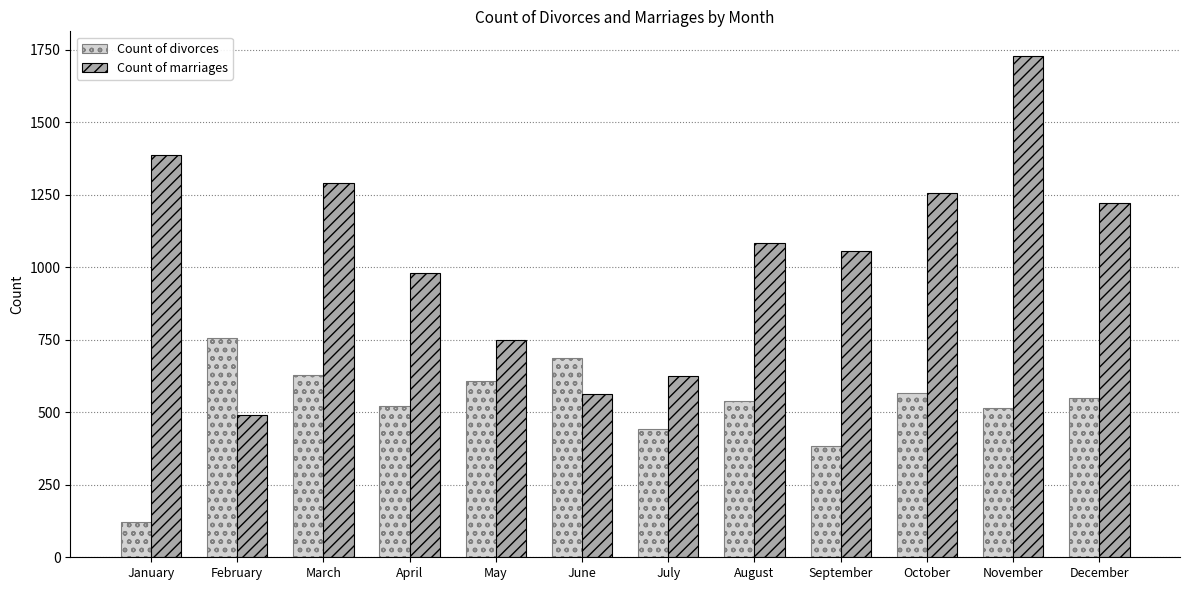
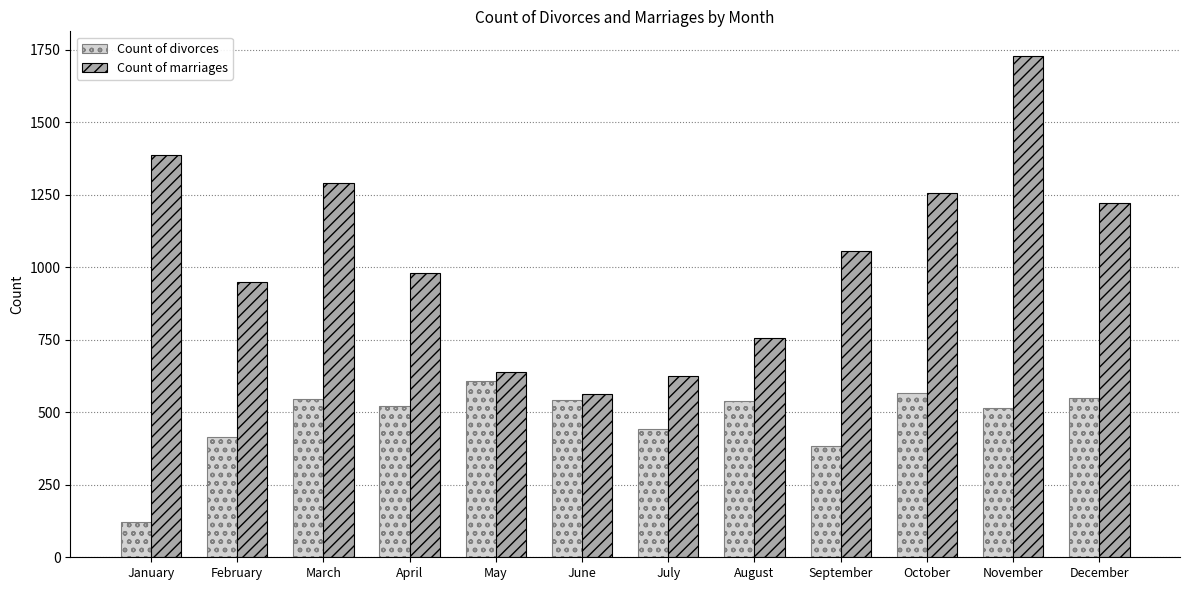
  {
    "Count of divorces": {
      "January": 120,
-     "February": 760,
-     "March": 630,
+     "February": 420,
+     "March": 550,
      "April": 520,
      "May": 610,
-     "June": 690,
+     "June": 540,
      "July": 440,
      "August": 540,
      "September": 380,
      "October": 570,
      "November": 510,
      "December": 550
    },
    "Count of marriages": {
      "January": 1390,
-     "February": 490,
+     "February": 950,
      "March": 1290,
      "April": 980,
-     "May": 750,
+     "May": 640,
      "June": 560,
      "July": 630,
-     "August": 1080,
+     "August": 760,
      "September": 1060,
      "October": 1260,
      "November": 1730,
      "December": 1220
    }
  }
